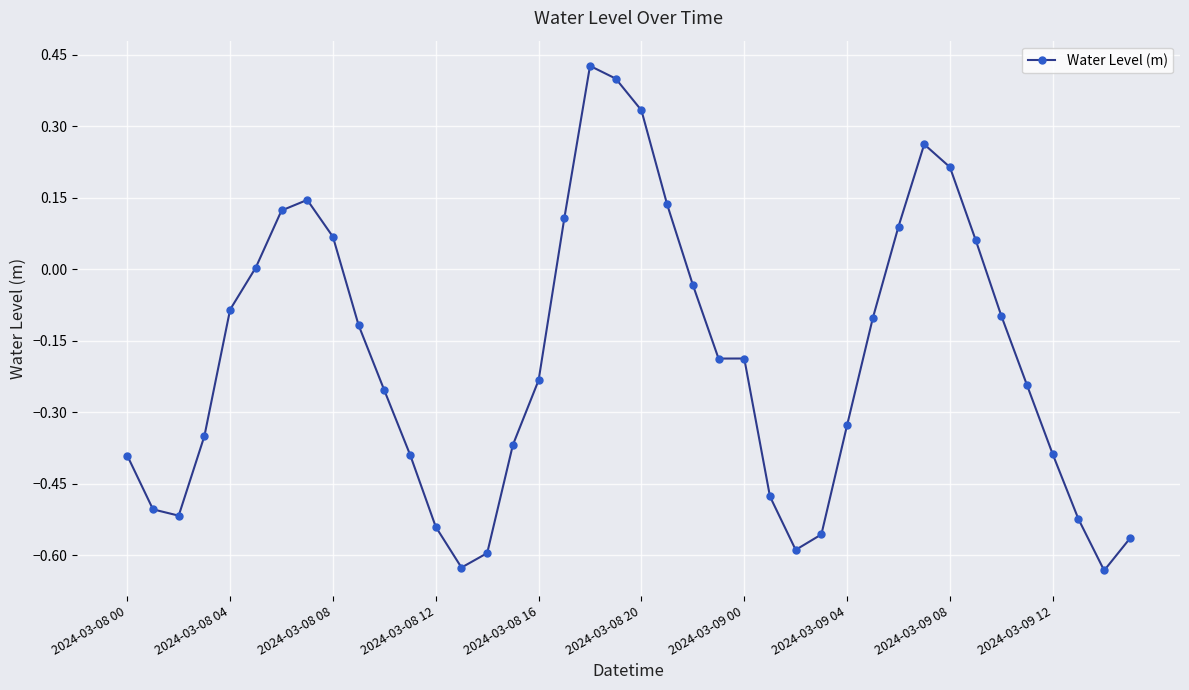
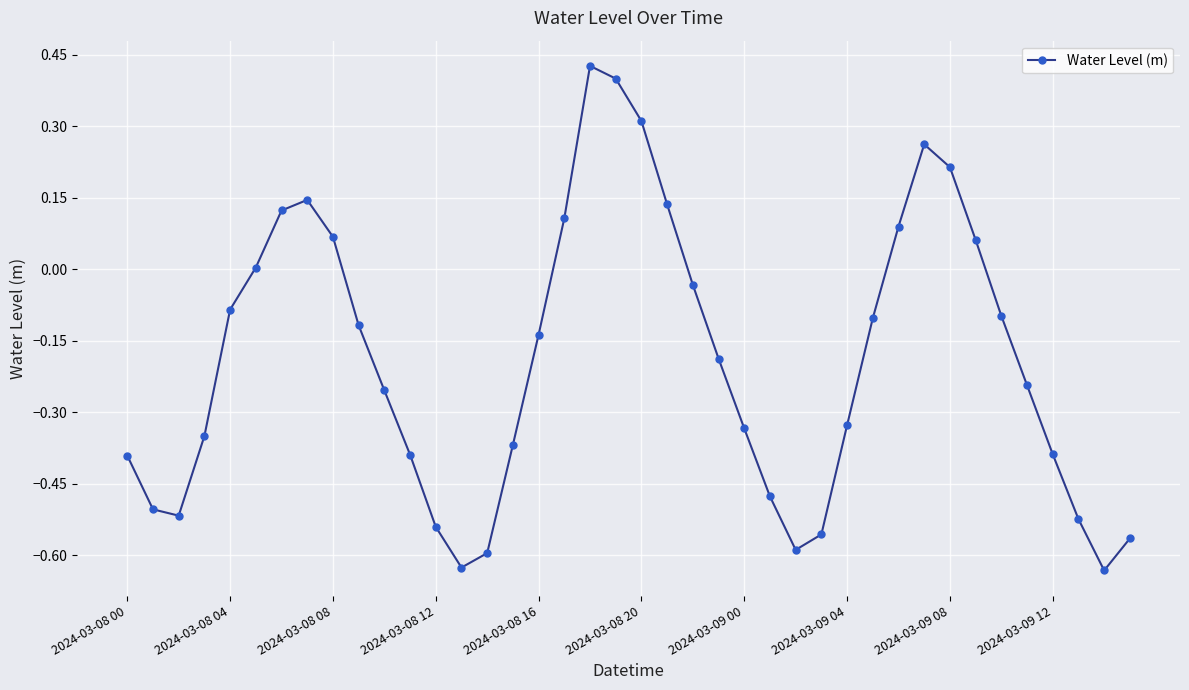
  {
    "2024-03-08 00": -0.39,
    "2024-03-08 04": -0.08,
    "2024-03-08 08": 0.07,
    "2024-03-08 12": -0.54,
-   "2024-03-08 16": -0.23,
-   "2024-03-08 20": 0.33,
-   "2024-03-09 00": -0.19,
+   "2024-03-08 16": -0.14,
+   "2024-03-08 20": 0.31,
+   "2024-03-09 00": -0.33,
    "2024-03-09 04": -0.33,
    "2024-03-09 08": 0.21,
    "2024-03-09 12": -0.39
  }
